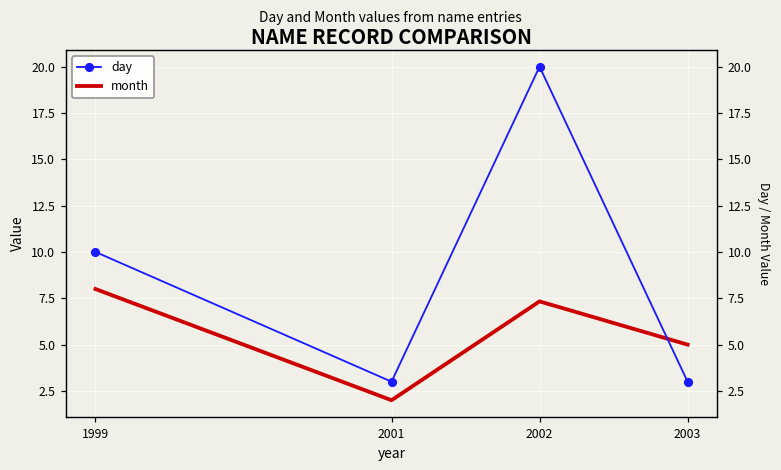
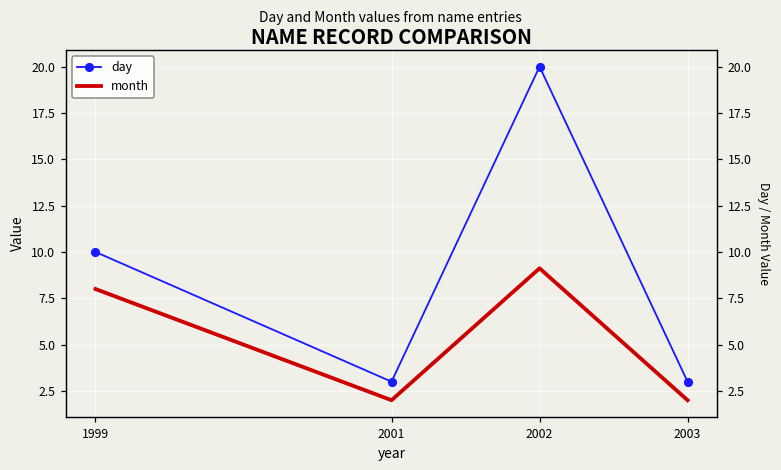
  {
    "day": {
      "1999": 10.0,
      "2001": 3.0,
      "2002": 20.0,
      "2003": 3.0
    },
    "month": {
      "1999": 8.0,
      "2001": 2.0,
-     "2002": 7.3,
-     "2003": 5
+     "2002": 9.1,
+     "2003": 2
    }
  }
